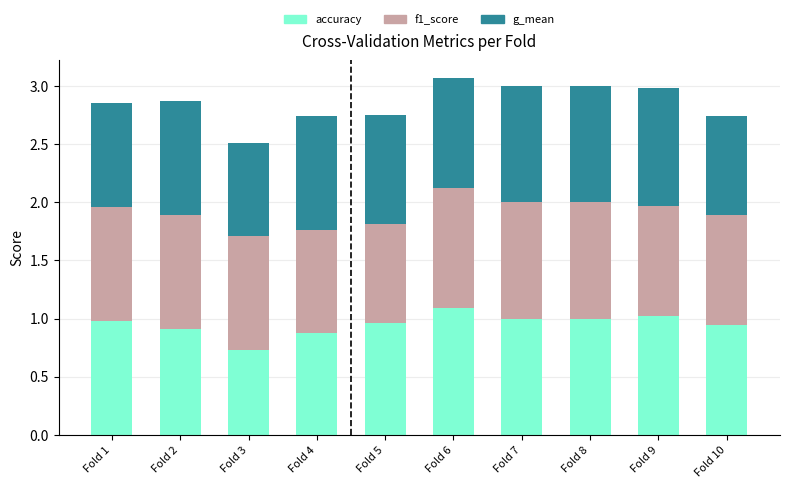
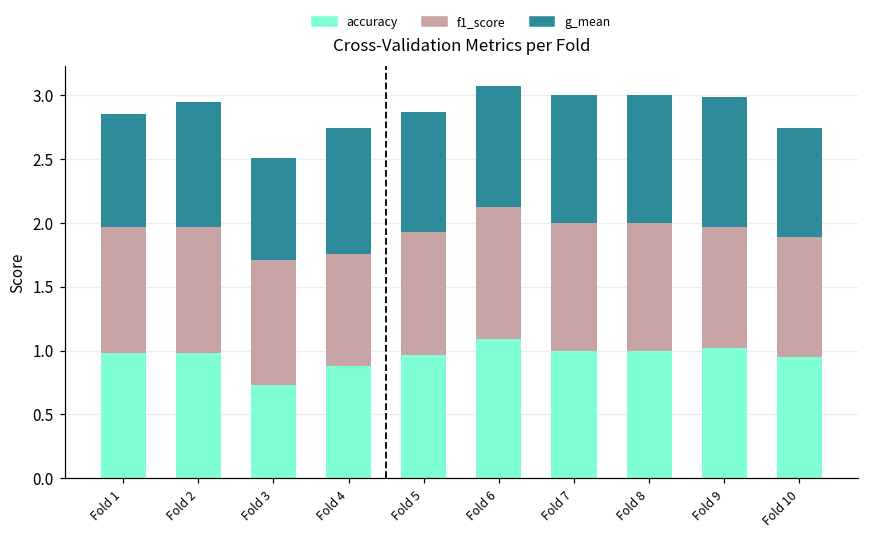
  {
    "accuracy": {
      "Fold 1": 0.98,
-     "Fold 2": 0.91,
+     "Fold 2": 0.98,
      "Fold 3": 0.73,
      "Fold 4": 0.88,
      "Fold 5": 0.96,
      "Fold 6": 1.09,
      "Fold 7": 1.00,
      "Fold 8": 1.00,
      "Fold 9": 1.02,
      "Fold 10": 0.95
    },
    "f1_score": {
      "Fold 1": 0.98,
      "Fold 2": 0.98,
      "Fold 3": 0.98,
      "Fold 4": 0.88,
-     "Fold 5": 0.85,
+     "Fold 5": 0.96,
      "Fold 6": 1.03,
      "Fold 7": 1.00,
      "Fold 8": 1.00,
      "Fold 9": 0.95,
      "Fold 10": 0.95
    },
    "g_mean": {
      "Fold 1": 0.89,
      "Fold 2": 0.98,
      "Fold 3": 0.80,
      "Fold 4": 0.99,
      "Fold 5": 0.94,
      "Fold 6": 0.94,
      "Fold 7": 1.00,
      "Fold 8": 1.00,
      "Fold 9": 1.02,
      "Fold 10": 0.85
    }
  }
